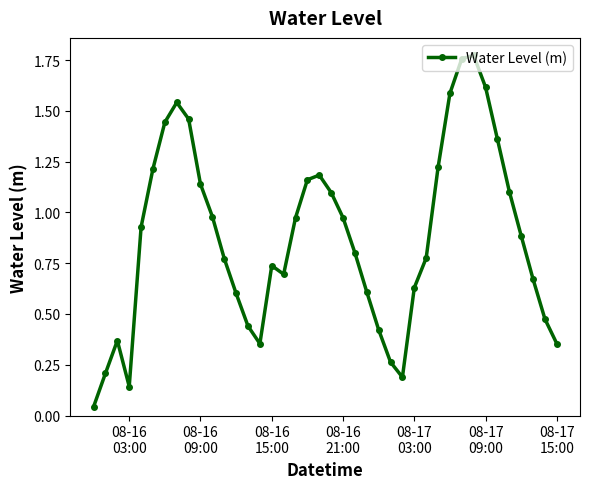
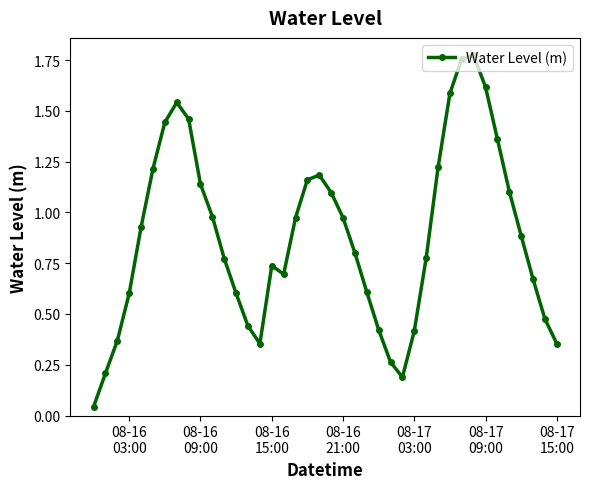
  {
-   "08-16 03:00": 0.14,
+   "08-16 03:00": 0.60,
    "08-16 09:00": 1.14,
    "08-16 15:00": 0.74,
    "08-16 21:00": 0.97,
-   "08-17 03:00": 0.63,
+   "08-17 03:00": 0.42,
    "08-17 09:00": 1.62,
    "08-17 15:00": 0.35
  }
